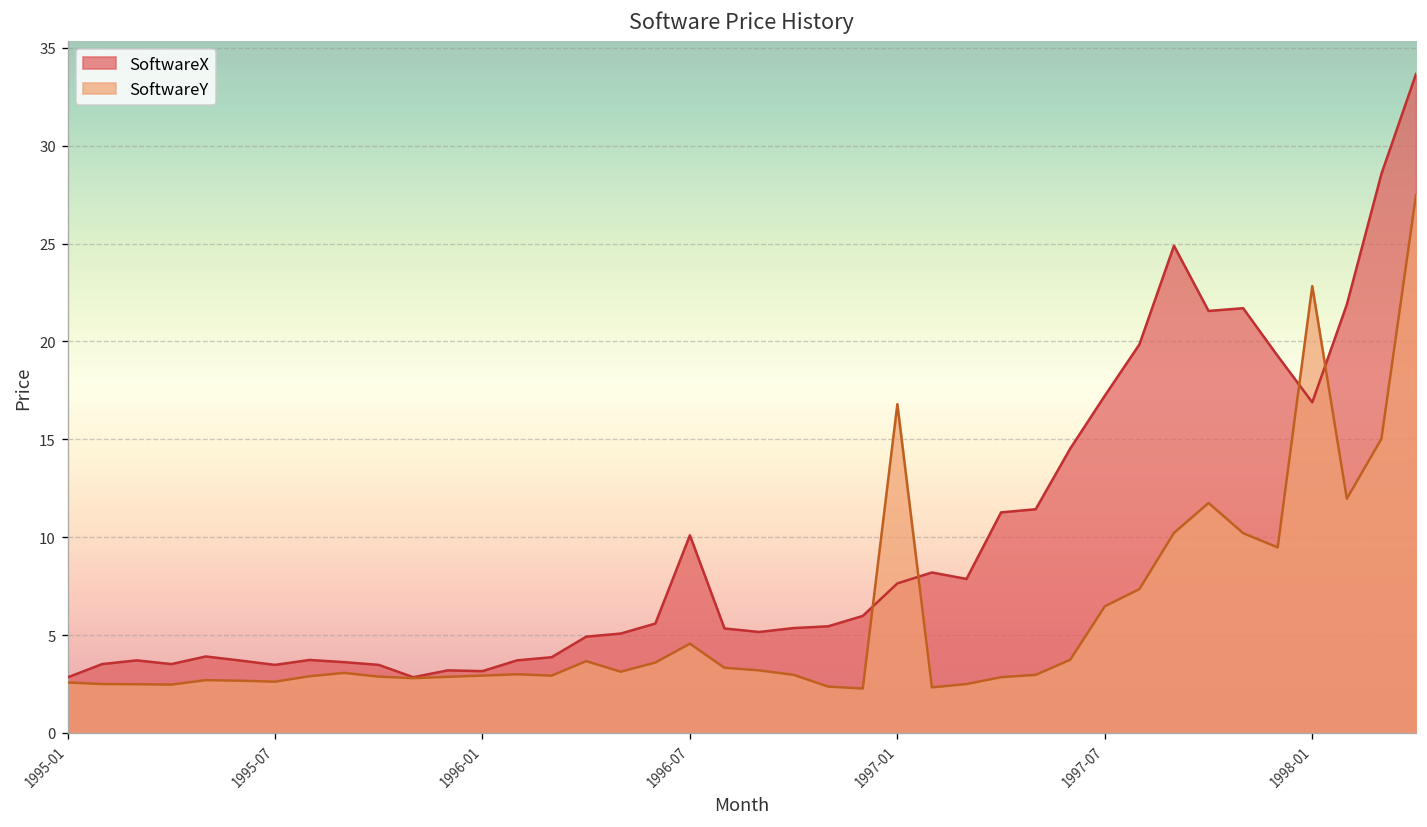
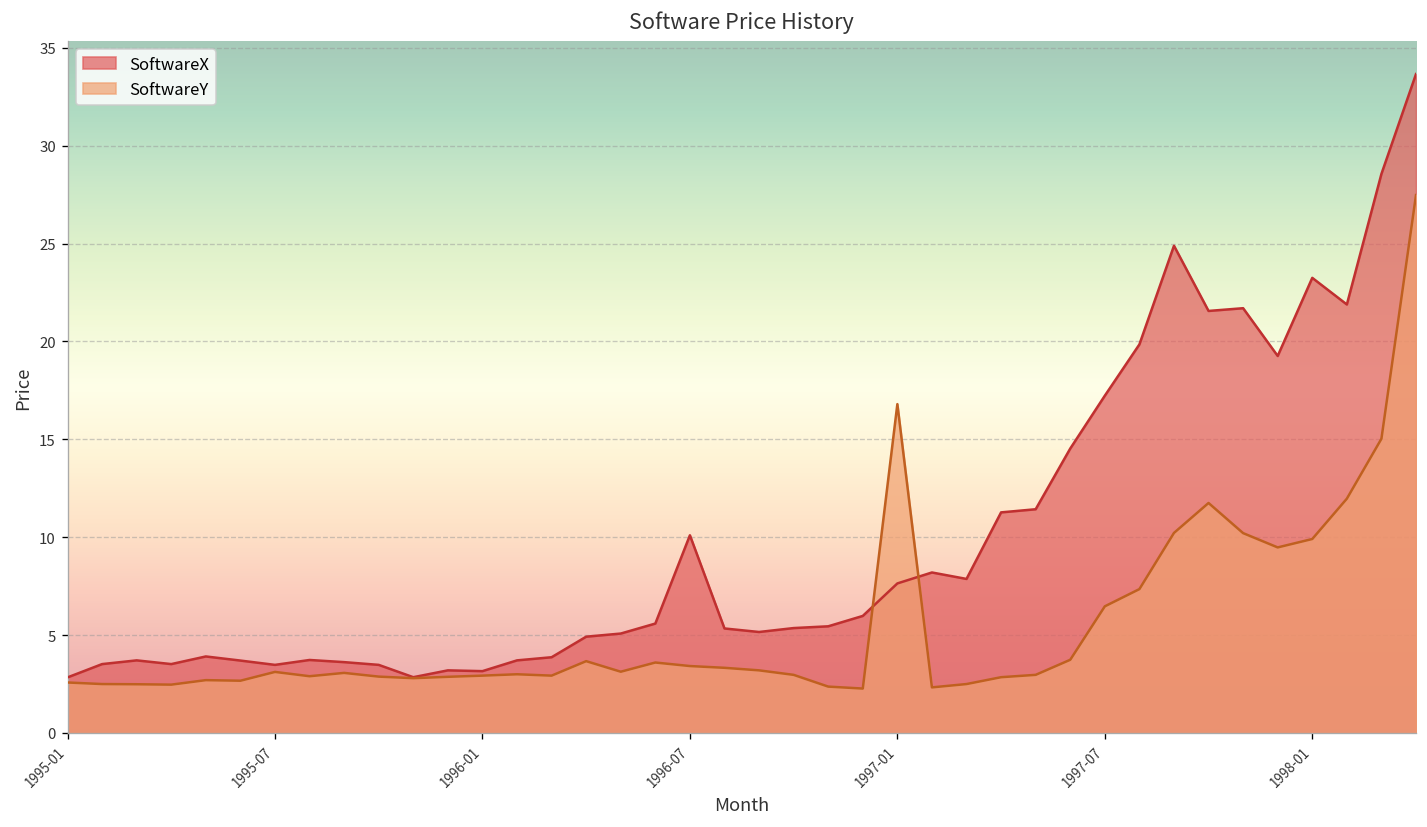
  {
    "SoftwareX": {
      "1995-01": 2.8,
      "1995-07": 3.5,
      "1996-01": 3.2,
      "1996-07": 10.1,
      "1997-01": 7.6,
      "1997-07": 17.2,
-     "1998-01": 16.9
+     "1998-01": 23.3
    },
    "SoftwareY": {
      "1995-01": 2.6,
-     "1995-07": 2.6,
+     "1995-07": 3.1,
      "1996-01": 2.9,
-     "1996-07": 4.6,
+     "1996-07": 3.4,
      "1997-01": 16.8,
      "1997-07": 6.5,
-     "1998-01": 22.8
+     "1998-01": 9.9
    }
  }
